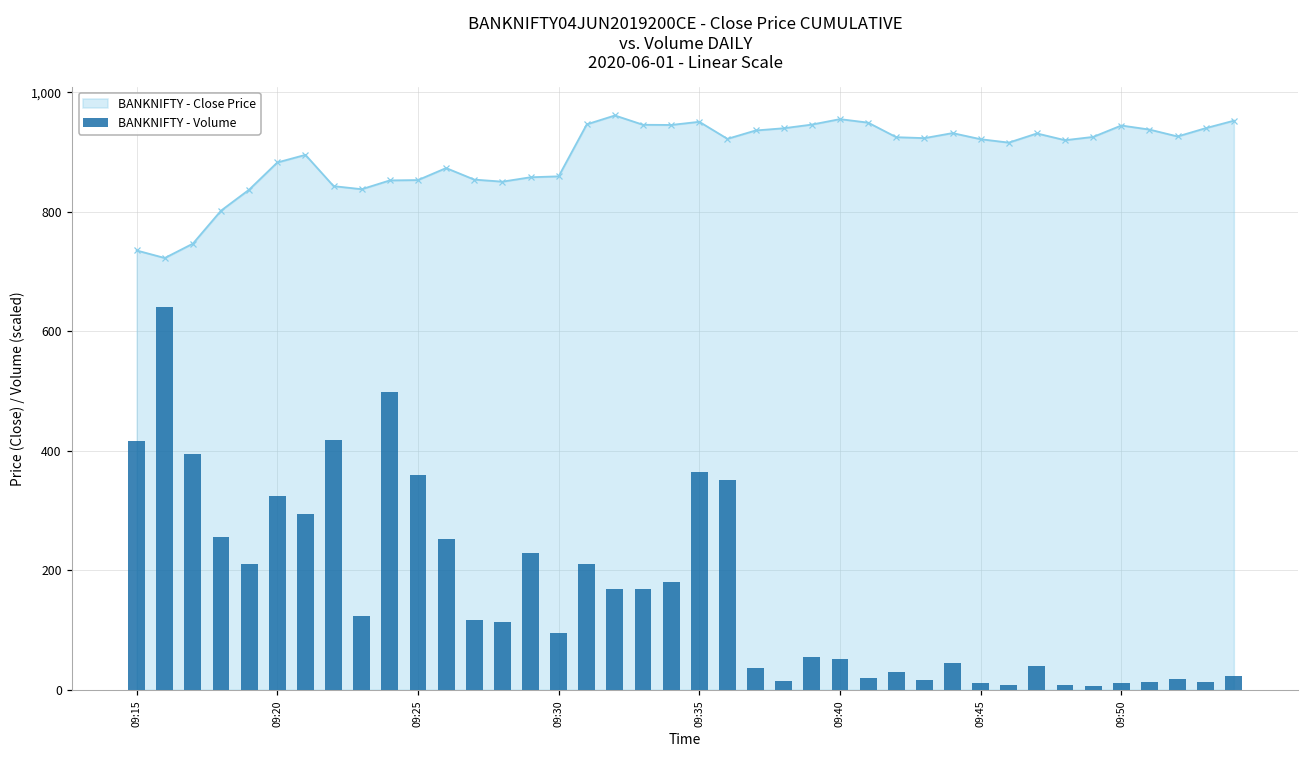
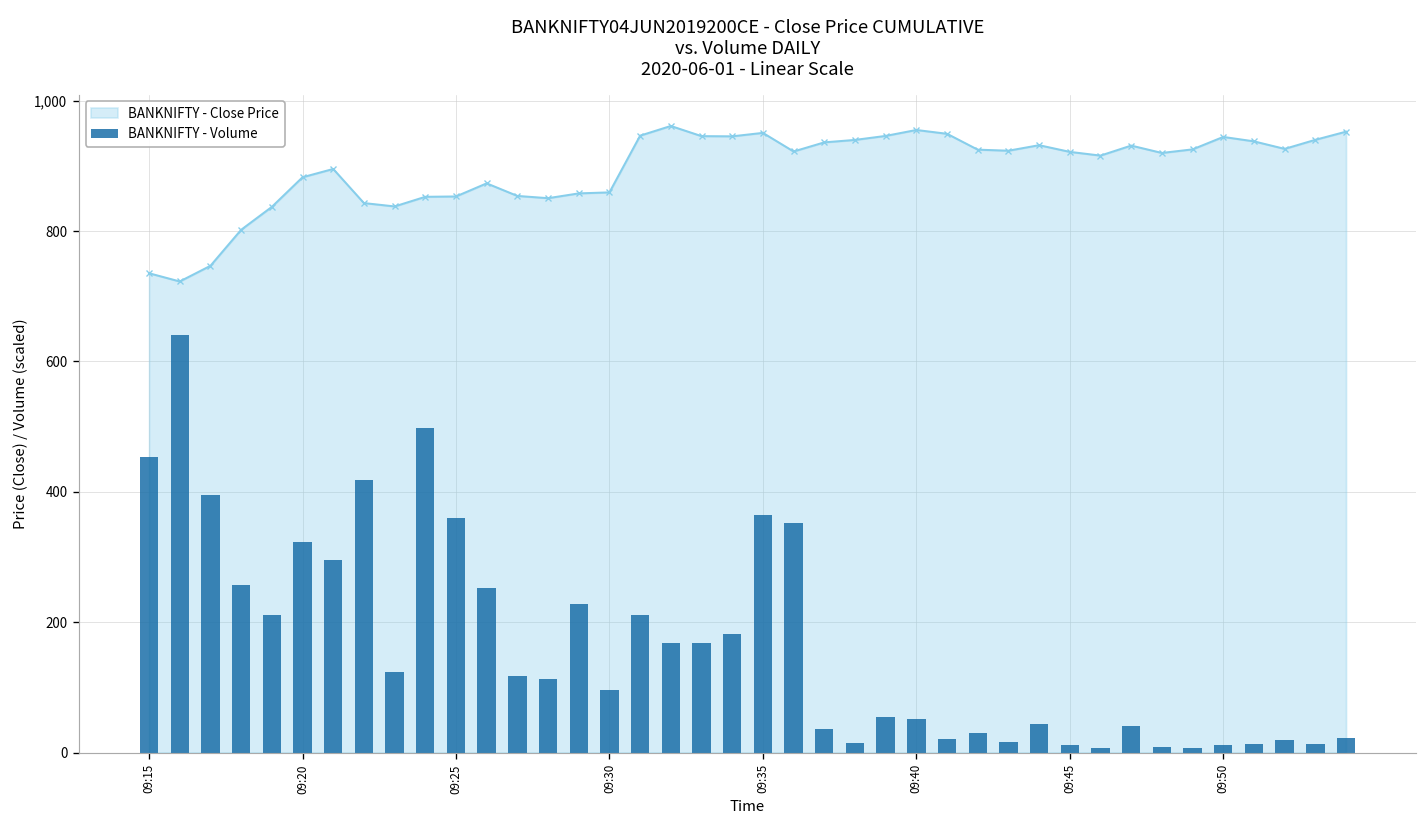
  {
    "BANKNIFTY - Volume": {
-     "09:15": 420,
+     "09:15": 450,
      "09:20": 320,
      "09:25": 360,
      "09:30": 100,
      "09:35": 360,
      "09:40": 50,
      "09:45": 10,
      "09:50": 10
    },
    "BANKNIFTY - Close Price": {
      "09:15": 740,
      "09:20": 880,
      "09:25": 850,
      "09:30": 860,
      "09:35": 950,
      "09:40": 960,
      "09:45": 920,
      "09:50": 940
    }
  }
